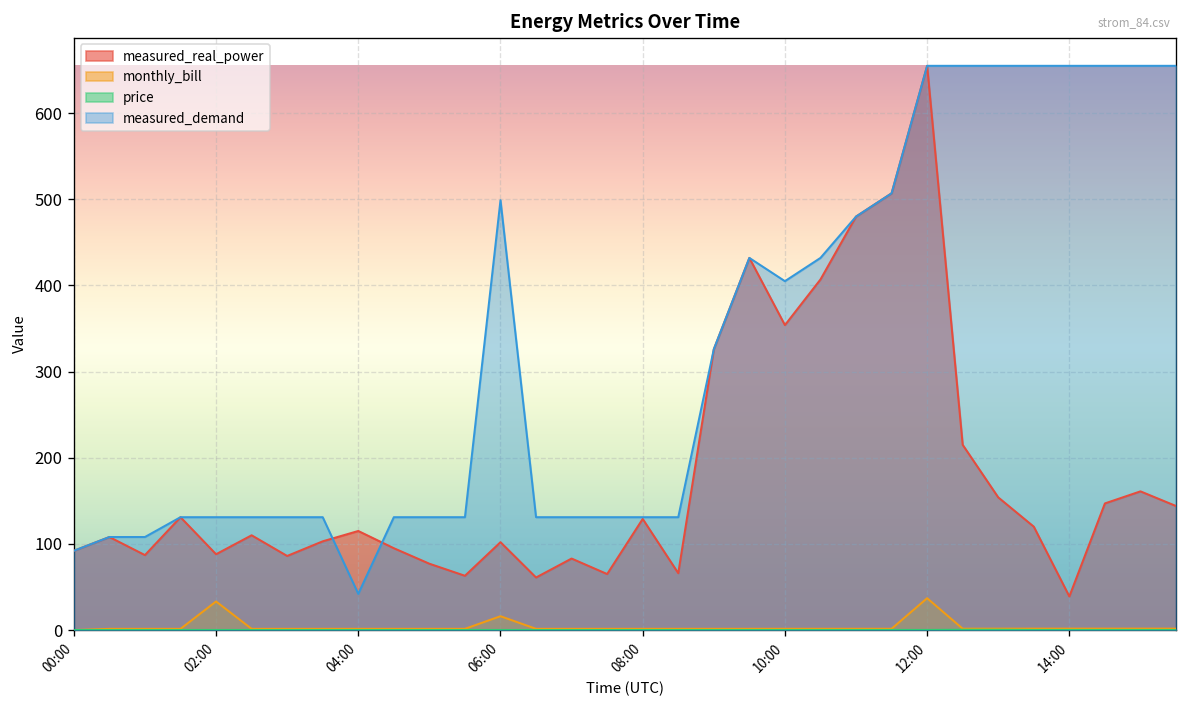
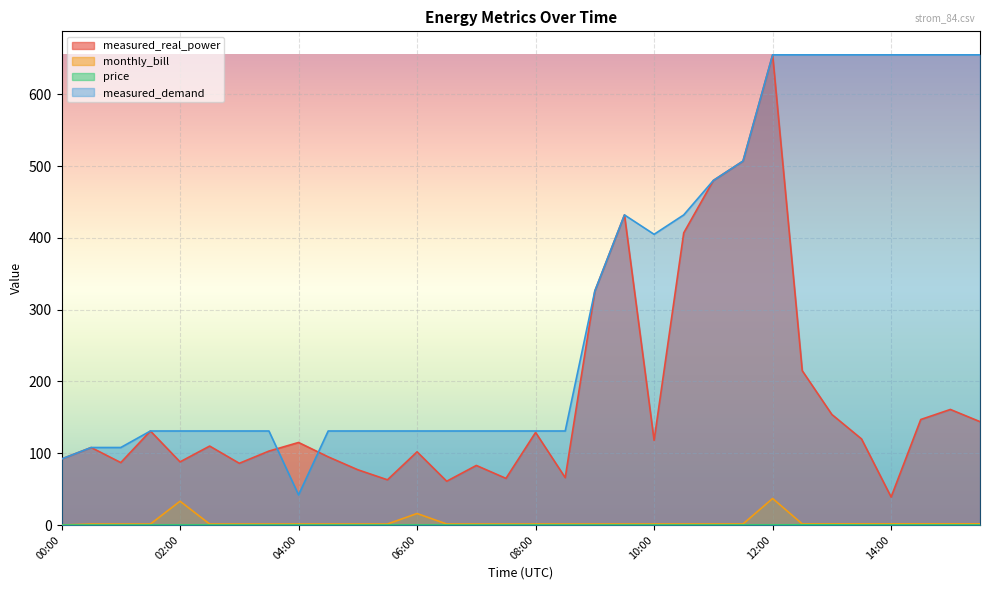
  {
    "measured_real_power": {
      "02:00": 90,
      "04:00": 120,
      "06:00": 100,
-     "10:00": 350,
+     "10:00": 120,
      "14:00": 40
    },
    "monthly_bill": {
      "02:00": 30,
      "06:00": 20,
      "12:00": 40
    },
    "price": {
      "02:00": 0,
      "06:00": 0,
      "12:00": 0
    },
    "measured_demand": {
      "02:00": 130,
      "04:00": 40,
-     "06:00": 500,
+     "06:00": 130,
      "10:00": 410,
      "14:00": 660
    }
  }
